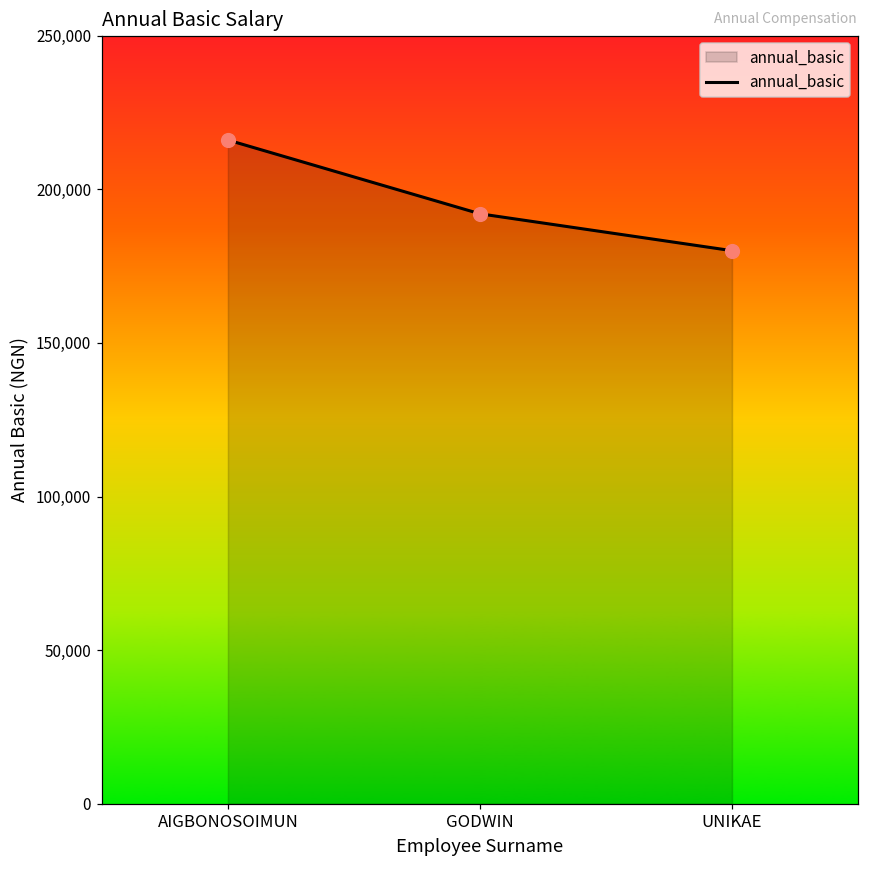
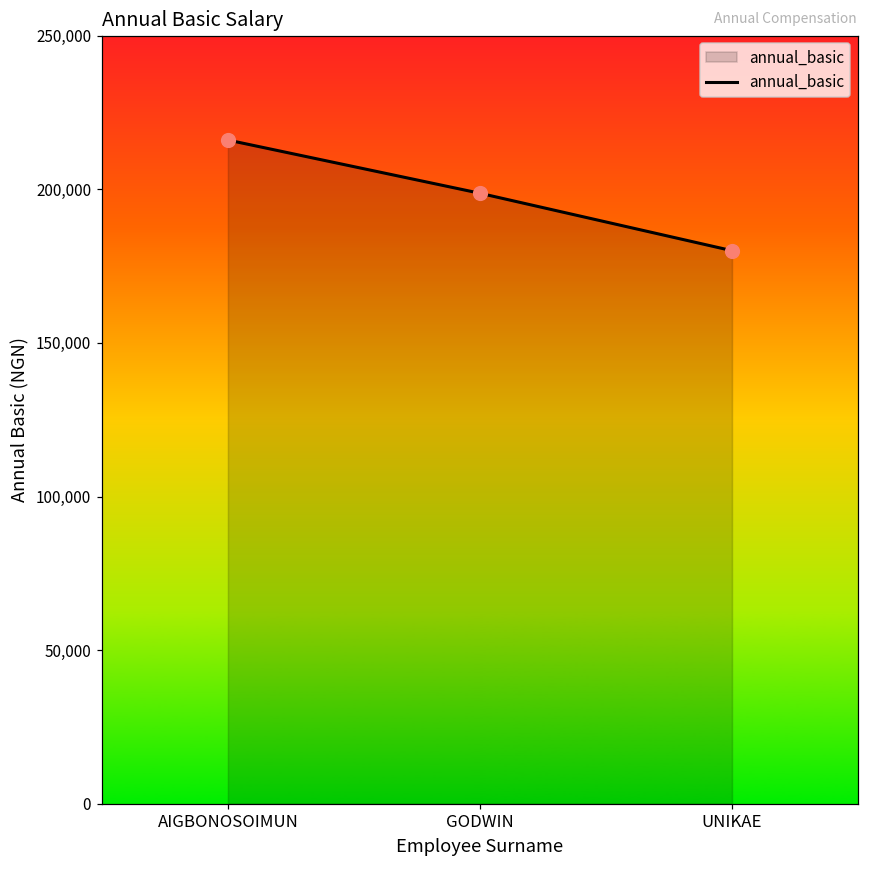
  {
    "AIGBONOSOIMUN": "216,000",
-   "GODWIN": "192,000",
+   "GODWIN": "199,000",
    "UNIKAE": "180,000"
  }
